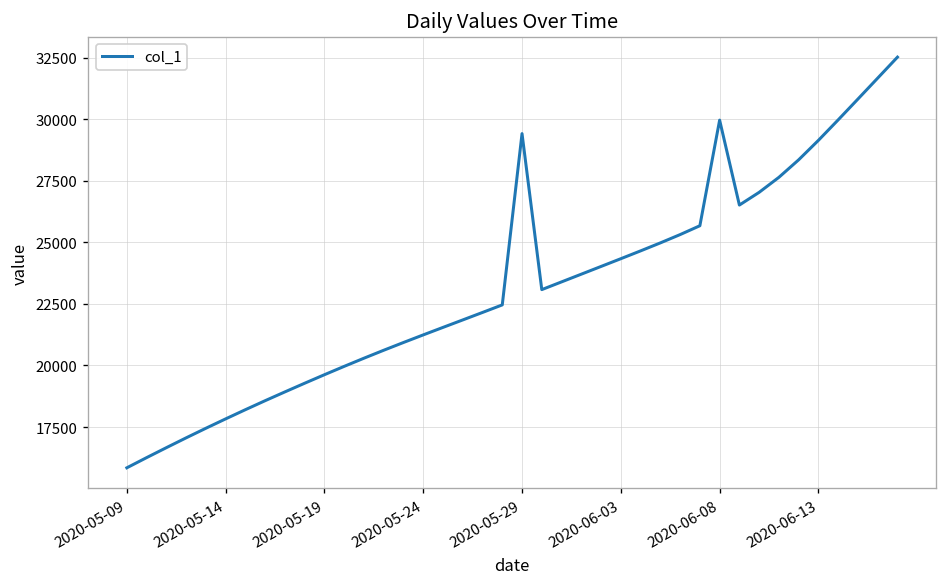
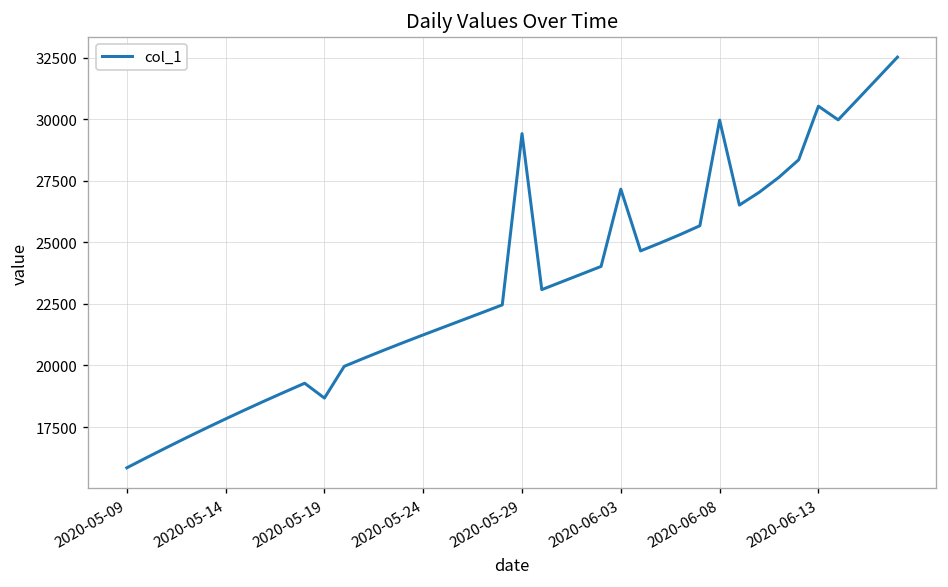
  {
    "2020-05-09": 15800,
    "2020-05-14": 17800,
-   "2020-05-19": 19600,
+   "2020-05-19": 18700,
    "2020-05-24": 21200,
    "2020-05-29": 29400,
-   "2020-06-03": 24300,
+   "2020-06-03": 27200,
    "2020-06-08": 30000,
-   "2020-06-13": 29100
+   "2020-06-13": 30500
  }
